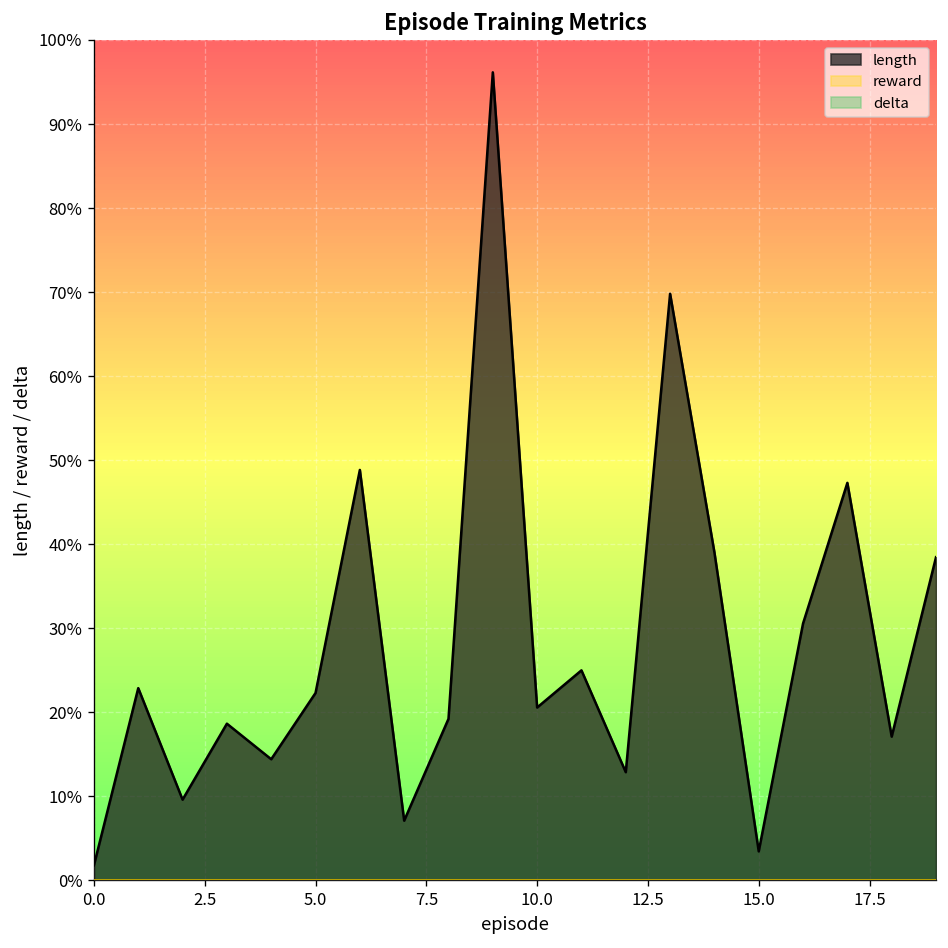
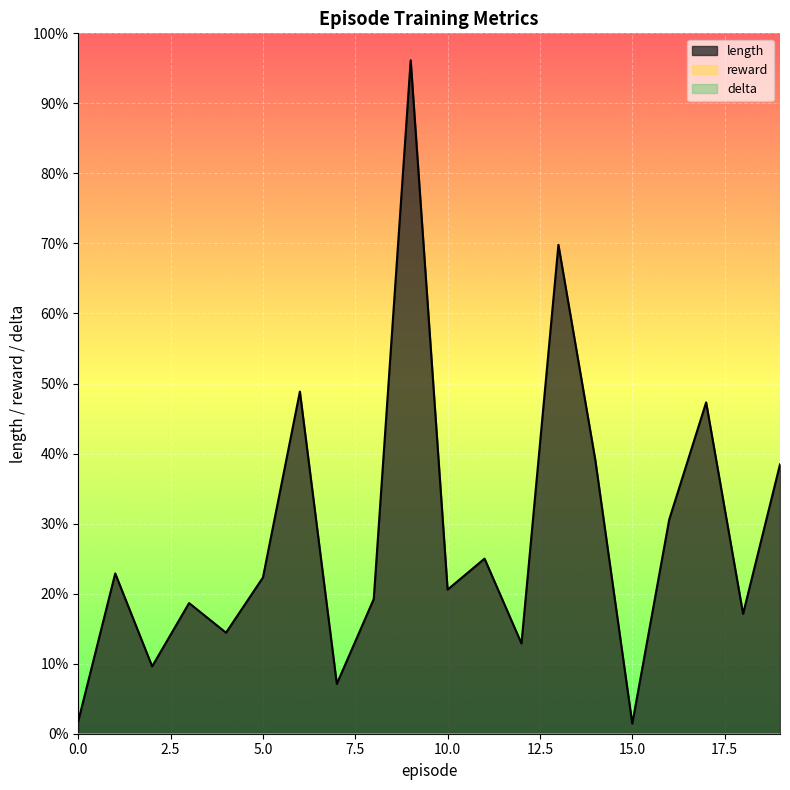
  {
    "length": {
      "0.0": "2%",
      "5.0": "22%",
      "10.0": "21%",
-     "15.0": "3%"
+     "15.0": "1%"
    },
    "delta": {
      "0.0": "0%",
      "5.0": "0%",
      "10.0": "0%",
      "15.0": "0%"
    }
  }
